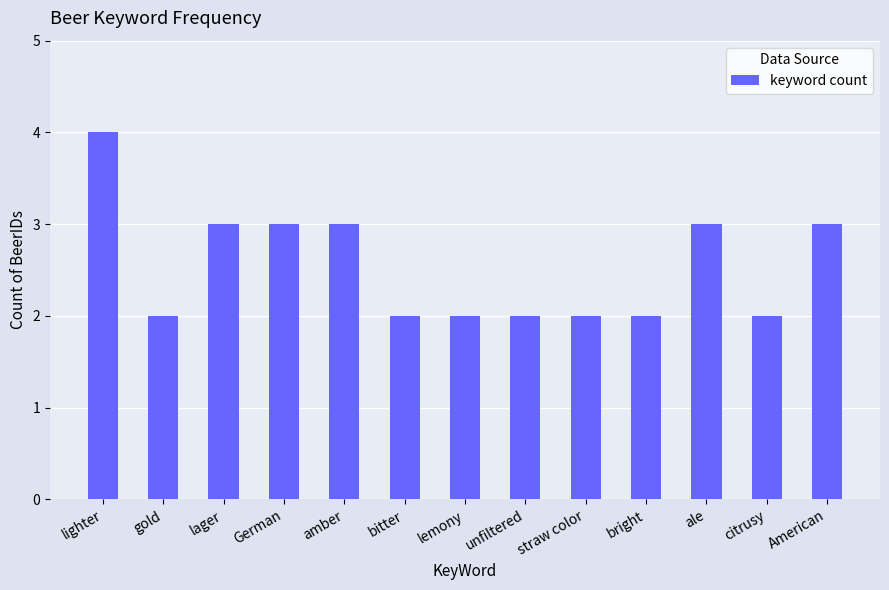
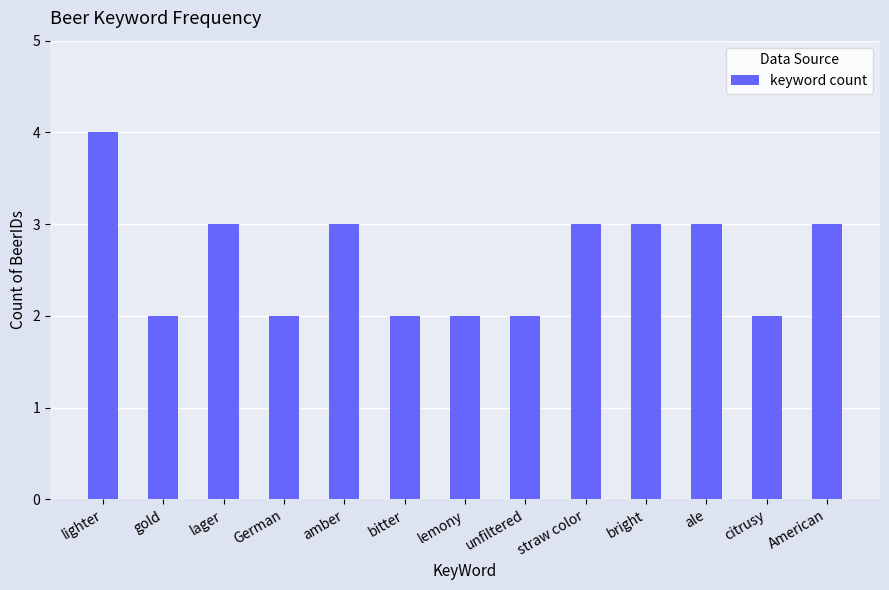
  {
    "lighter": 4,
    "gold": 2,
    "lager": 3,
-   "German": 3,
+   "German": 2,
    "amber": 3,
    "bitter": 2,
    "lemony": 2,
    "unfiltered": 2,
-   "straw color": 2,
-   "bright": 2,
+   "straw color": 3,
+   "bright": 3,
    "ale": 3,
    "citrusy": 2,
    "American": 3
  }
